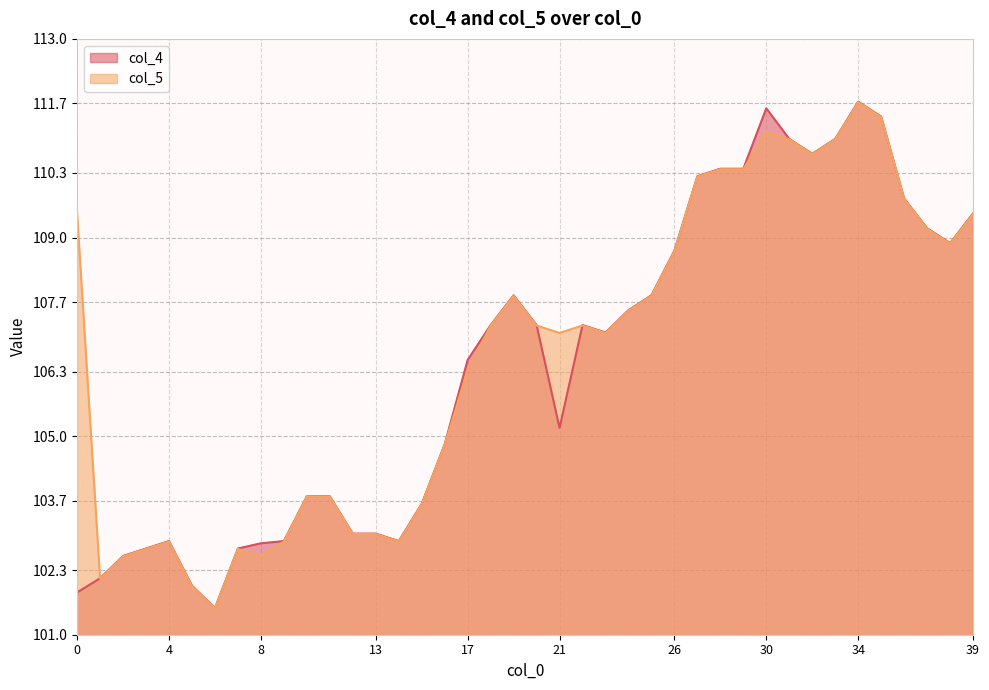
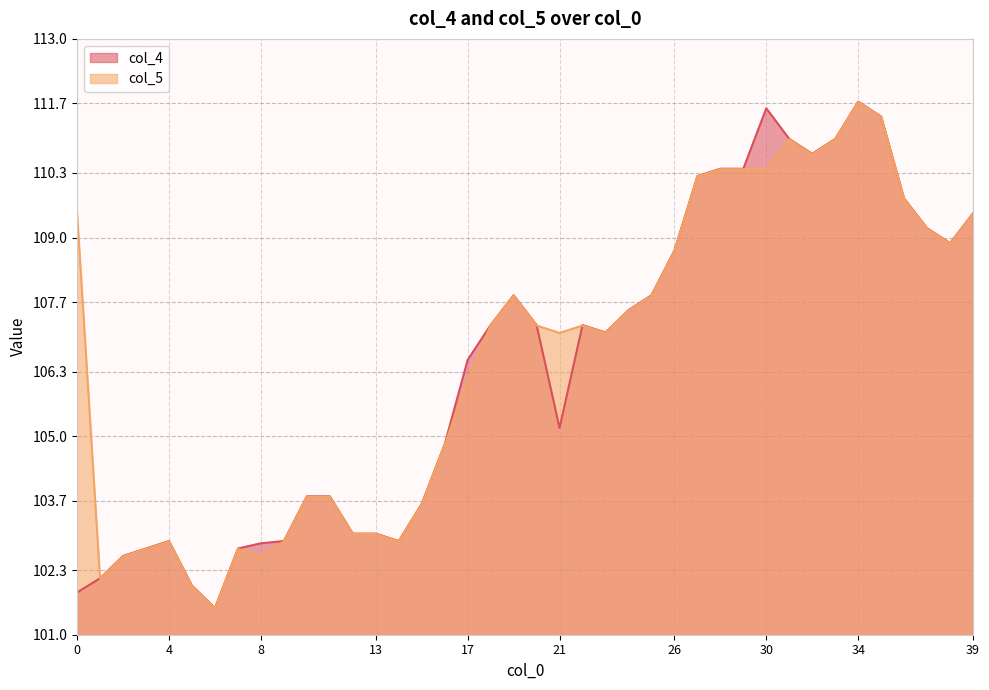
  {
    "col_4": {
      "0": 101.9,
      "8": 102.8,
      "17": 106.5,
      "21": 105.2,
      "30": 111.6
    },
    "col_5": {
      "0": 109.5,
      "8": 102.6,
-     "17": 106.3,
+     "17": 106.1,
      "21": 107.1,
-     "30": 111.1
+     "30": 110.4
    }
  }
